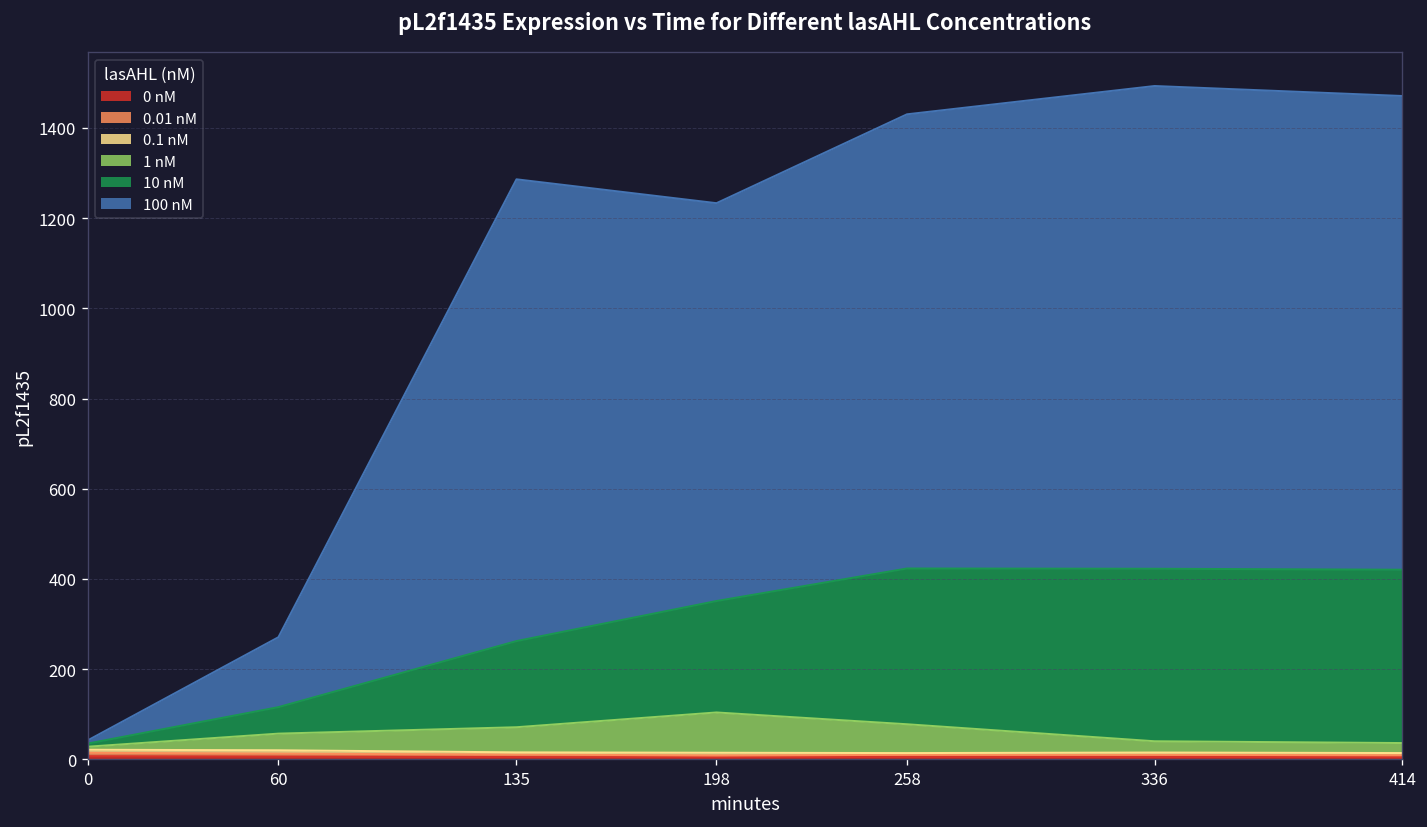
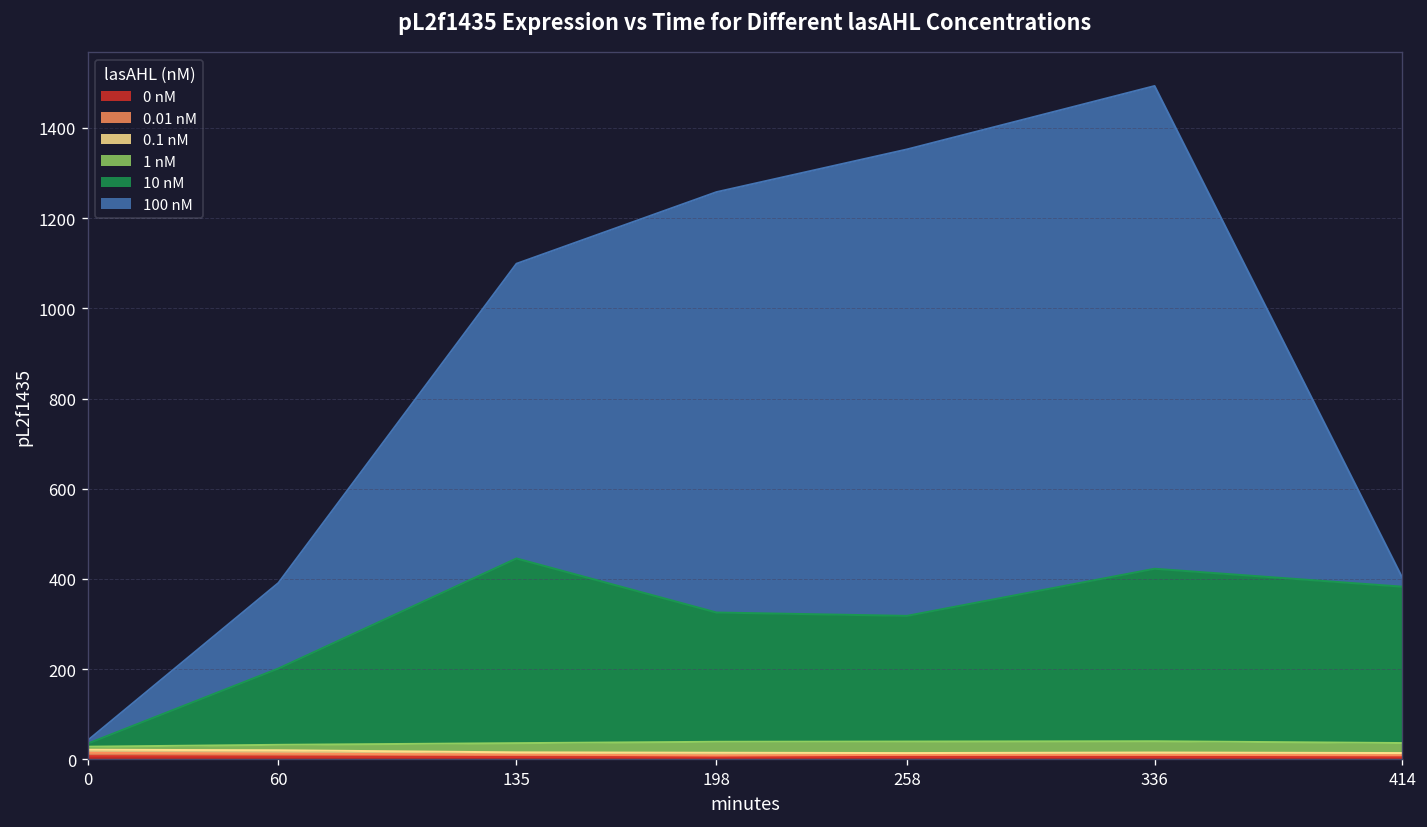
  {
    "0 nM": {
      "0": 10
    },
    "0.01 nM": {
      "0": 10
    },
    "0.1 nM": {
      "60": 10
    },
    "1 nM": {
-     "60": 40,
-     "135": 60,
-     "198": 90,
-     "258": 60,
+     "60": 10,
+     "135": 20,
+     "198": 20,
+     "258": 30,
      "336": 20,
      "414": 20
    },
    "10 nM": {
      "0": 10,
-     "60": 60,
-     "135": 190,
-     "198": 250,
-     "258": 350,
+     "60": 170,
+     "135": 410,
+     "198": 290,
+     "258": 280,
      "336": 380,
-     "414": 380
+     "414": 350
    },
    "100 nM": {
      "0": 10,
-     "60": 150,
-     "135": 1020,
-     "198": 880,
-     "258": 1010,
+     "60": 190,
+     "135": 650,
+     "198": 930,
+     "258": 1030,
      "336": 1070,
-     "414": 1050
+     "414": 20
    }
  }
